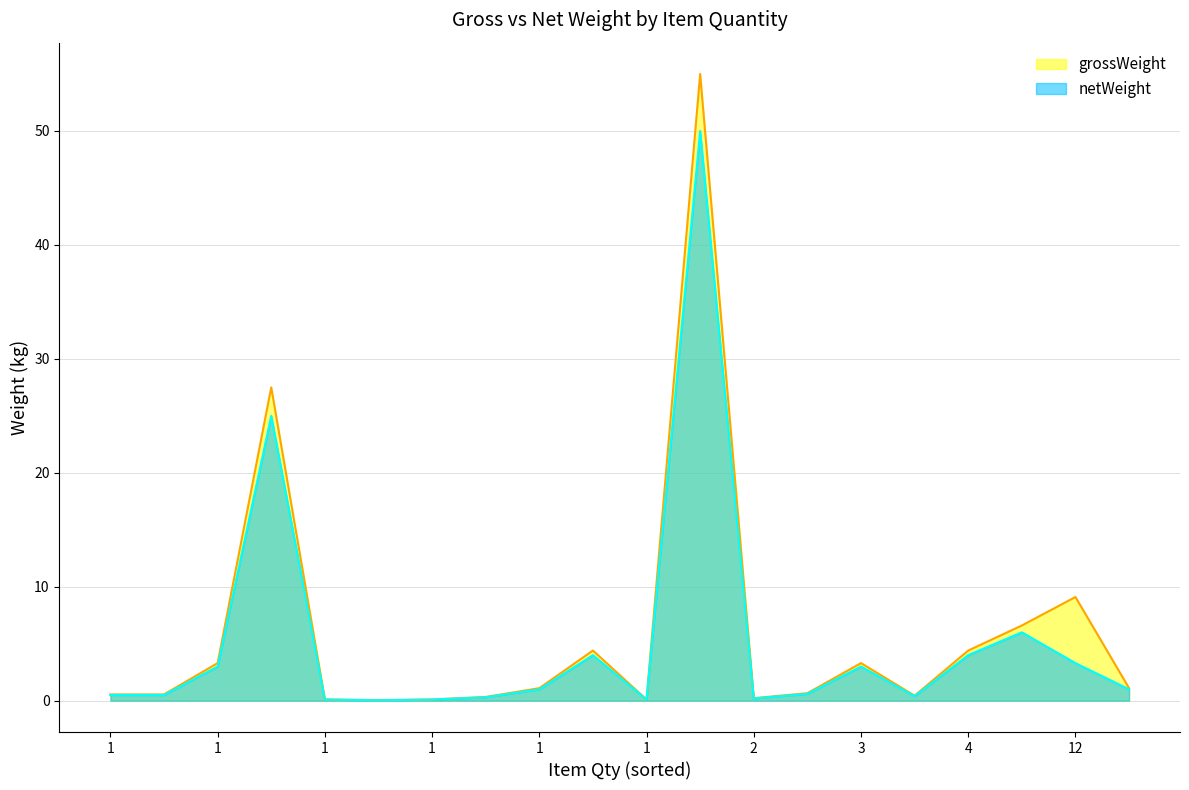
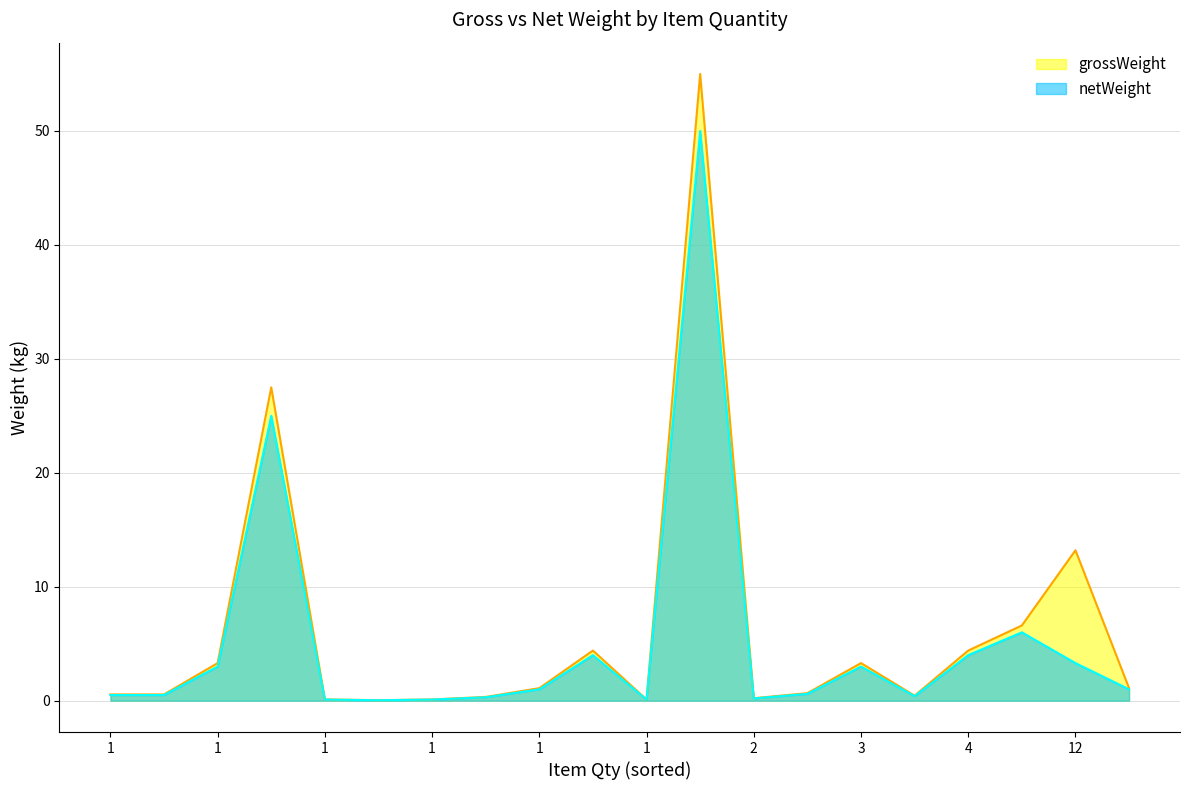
  {
    "grossWeight": {
      "4": 4.4,
-     "12": 9.1
+     "12": 13.2
    },
    "netWeight": {
      "4": 4.0,
      "12": 3.3
    }
  }
